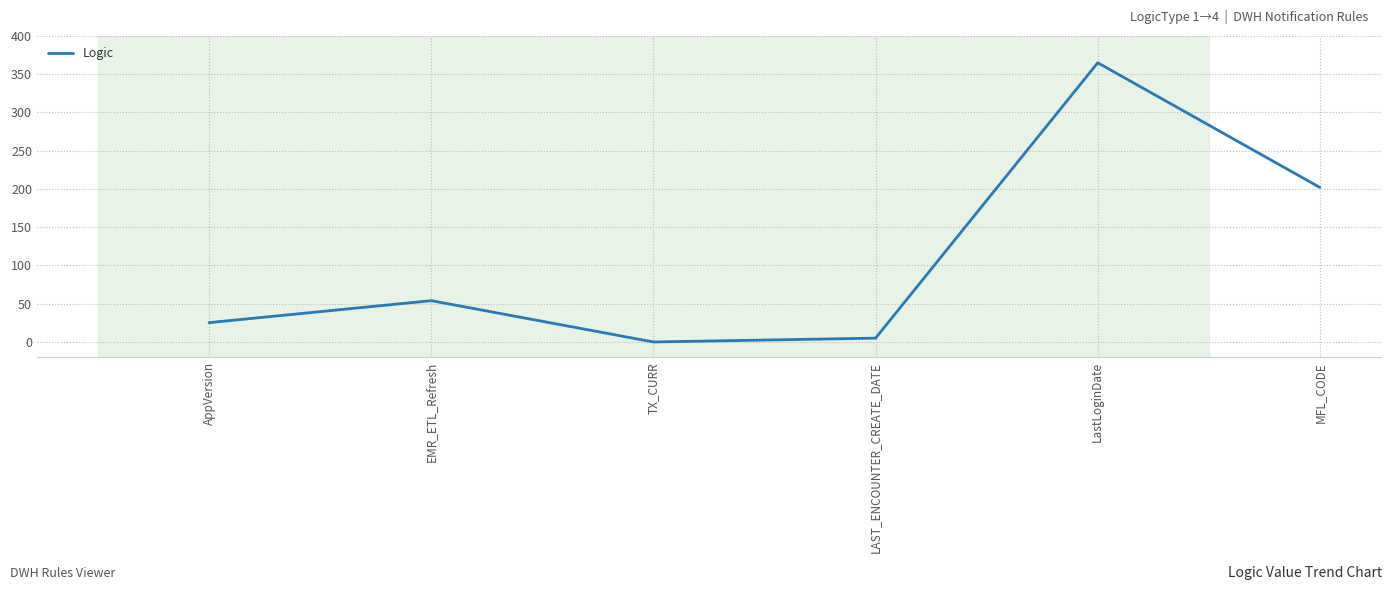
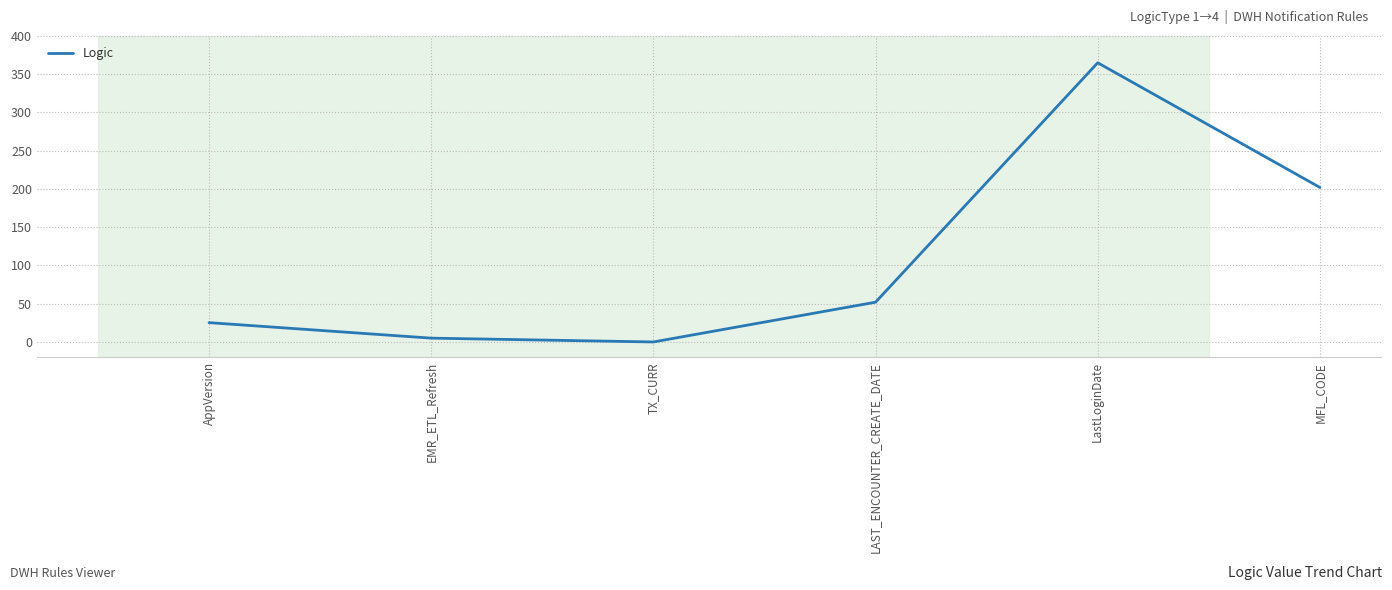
  {
    "AppVersion": 30,
-   "EMR_ETL_Refresh": 50,
+   "EMR_ETL_Refresh": 10,
    "TX_CURR": 0,
-   "LAST_ENCOUNTER_CREATE_DATE": 10,
+   "LAST_ENCOUNTER_CREATE_DATE": 50,
    "LastLoginDate": 370,
    "MFL_CODE": 200
  }
